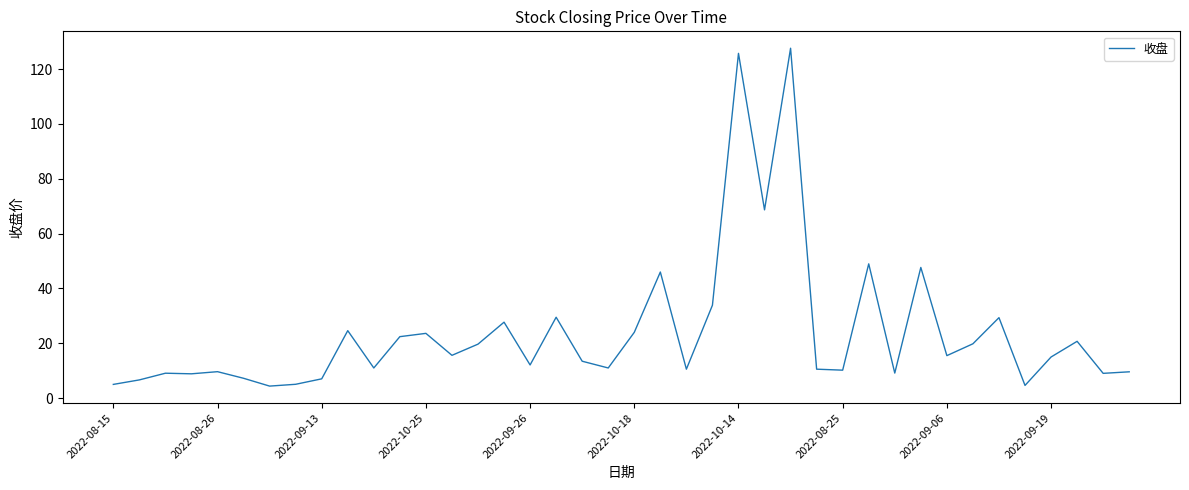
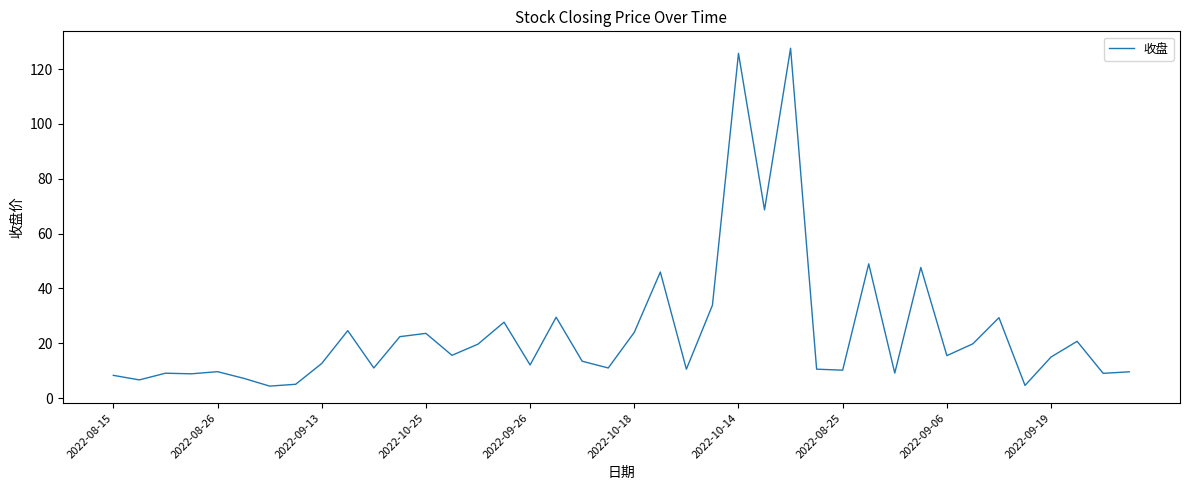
  {
-   "2022-08-15": 5,
+   "2022-08-15": 8,
    "2022-08-26": 10,
-   "2022-09-13": 7,
+   "2022-09-13": 13,
    "2022-10-14": 126,
    "2022-08-25": 10,
    "2022-09-06": 16
  }
